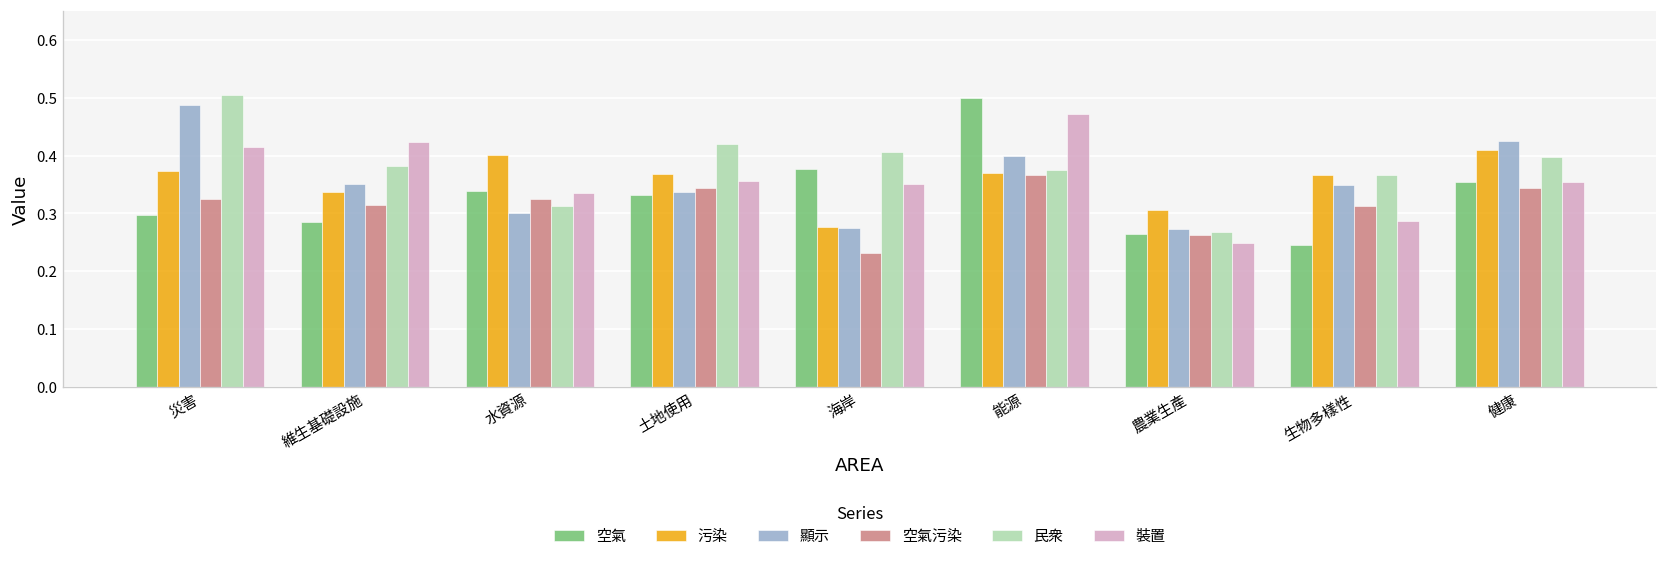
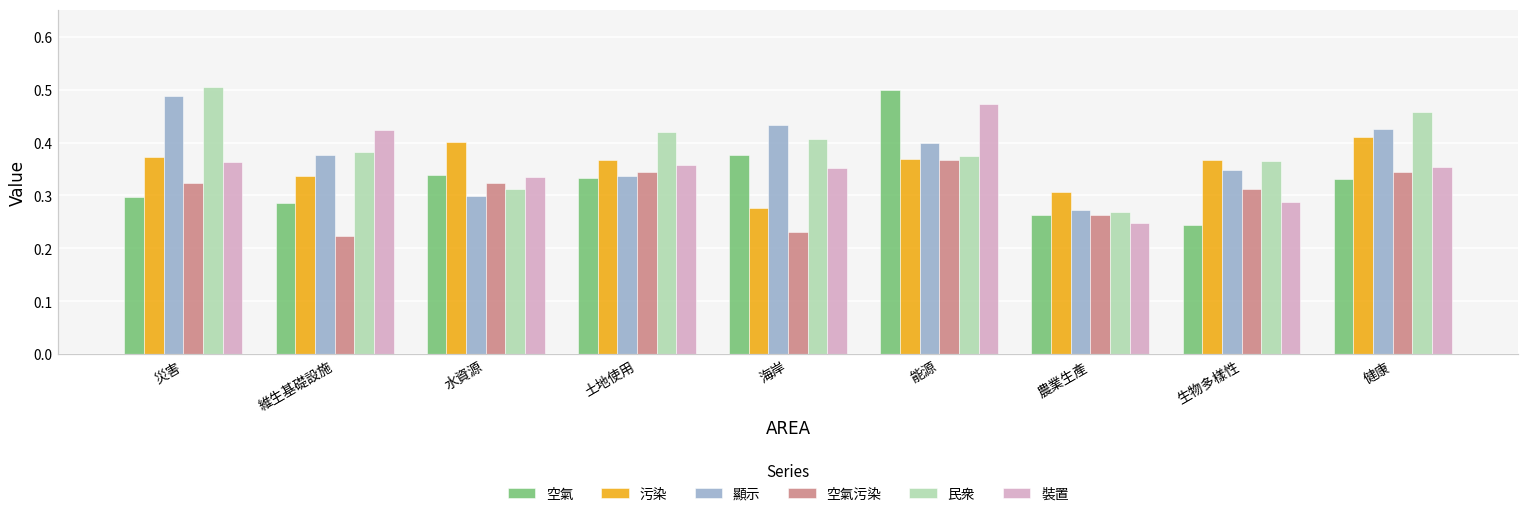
  {
    "空氣": {
      "災害": 0.30,
      "維生基礎設施": 0.29,
      "水資源": 0.34,
      "土地使用": 0.33,
      "海岸": 0.38,
      "能源": 0.50,
      "農業生產": 0.26,
      "生物多樣性": 0.24,
-     "健康": 0.35
+     "健康": 0.33
    },
    "污染": {
      "災害": 0.37,
      "維生基礎設施": 0.34,
      "水資源": 0.40,
      "土地使用": 0.37,
      "海岸": 0.28,
      "能源": 0.37,
      "農業生產": 0.31,
      "生物多樣性": 0.37,
      "健康": 0.41
    },
    "顯示": {
      "災害": 0.49,
-     "維生基礎設施": 0.35,
+     "維生基礎設施": 0.38,
      "水資源": 0.30,
      "土地使用": 0.34,
-     "海岸": 0.28,
+     "海岸": 0.43,
      "能源": 0.40,
      "農業生產": 0.27,
      "生物多樣性": 0.35,
      "健康": 0.42
    },
    "空氣污染": {
      "災害": 0.32,
-     "維生基礎設施": 0.31,
+     "維生基礎設施": 0.22,
      "水資源": 0.32,
      "土地使用": 0.34,
      "海岸": 0.23,
      "能源": 0.37,
      "農業生產": 0.26,
      "生物多樣性": 0.31,
      "健康": 0.34
    },
    "民衆": {
      "災害": 0.50,
      "維生基礎設施": 0.38,
      "水資源": 0.31,
      "土地使用": 0.42,
      "海岸": 0.41,
      "能源": 0.38,
      "農業生產": 0.27,
      "生物多樣性": 0.37,
-     "健康": 0.40
+     "健康": 0.46
    },
    "裝置": {
-     "災害": 0.41,
+     "災害": 0.36,
      "維生基礎設施": 0.42,
      "水資源": 0.34,
      "土地使用": 0.36,
      "海岸": 0.35,
      "能源": 0.47,
      "農業生產": 0.25,
      "生物多樣性": 0.29,
      "健康": 0.35
    }
  }
